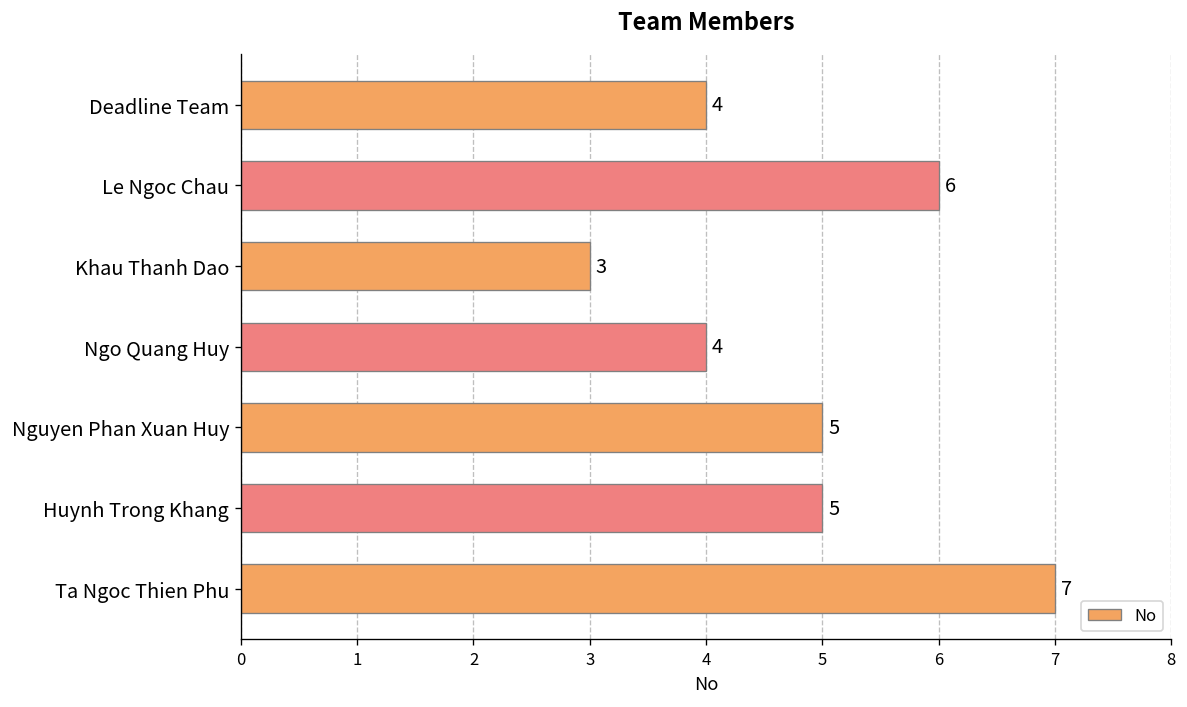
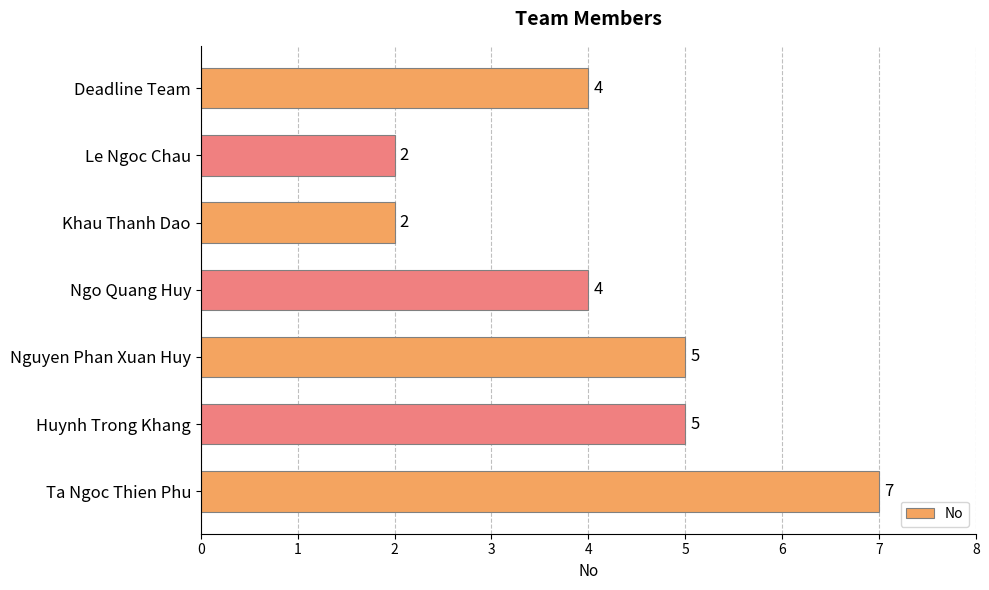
  {
    "Deadline Team": 4,
-   "Le Ngoc Chau": 6,
-   "Khau Thanh Dao": 3,
+   "Le Ngoc Chau": 2,
+   "Khau Thanh Dao": 2,
    "Ngo Quang Huy": 4,
    "Nguyen Phan Xuan Huy": 5,
    "Huynh Trong Khang": 5,
    "Ta Ngoc Thien Phu": 7
  }
